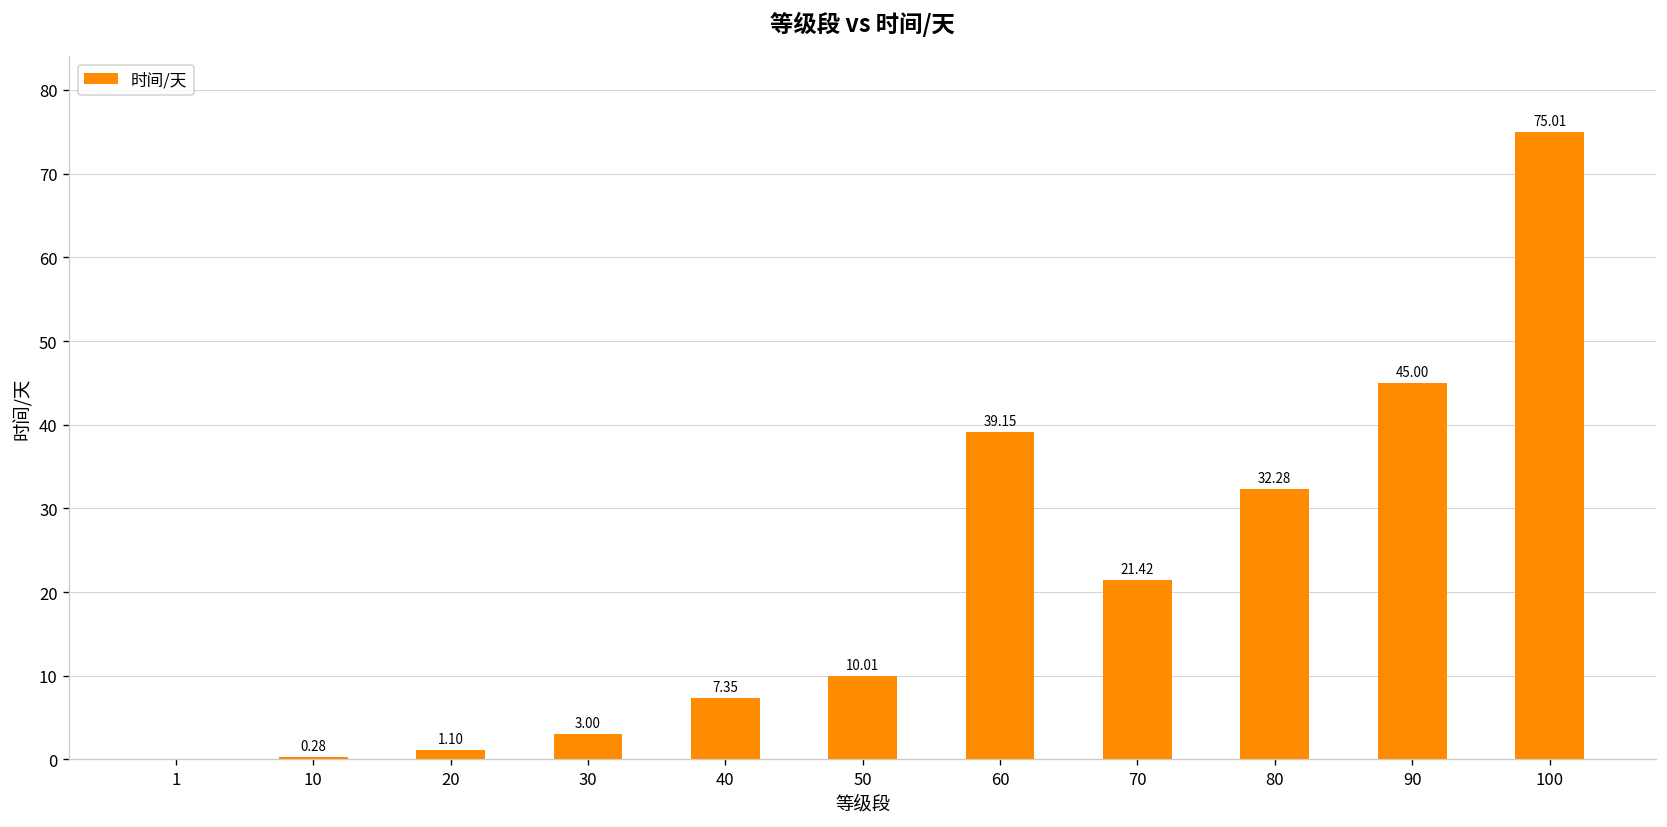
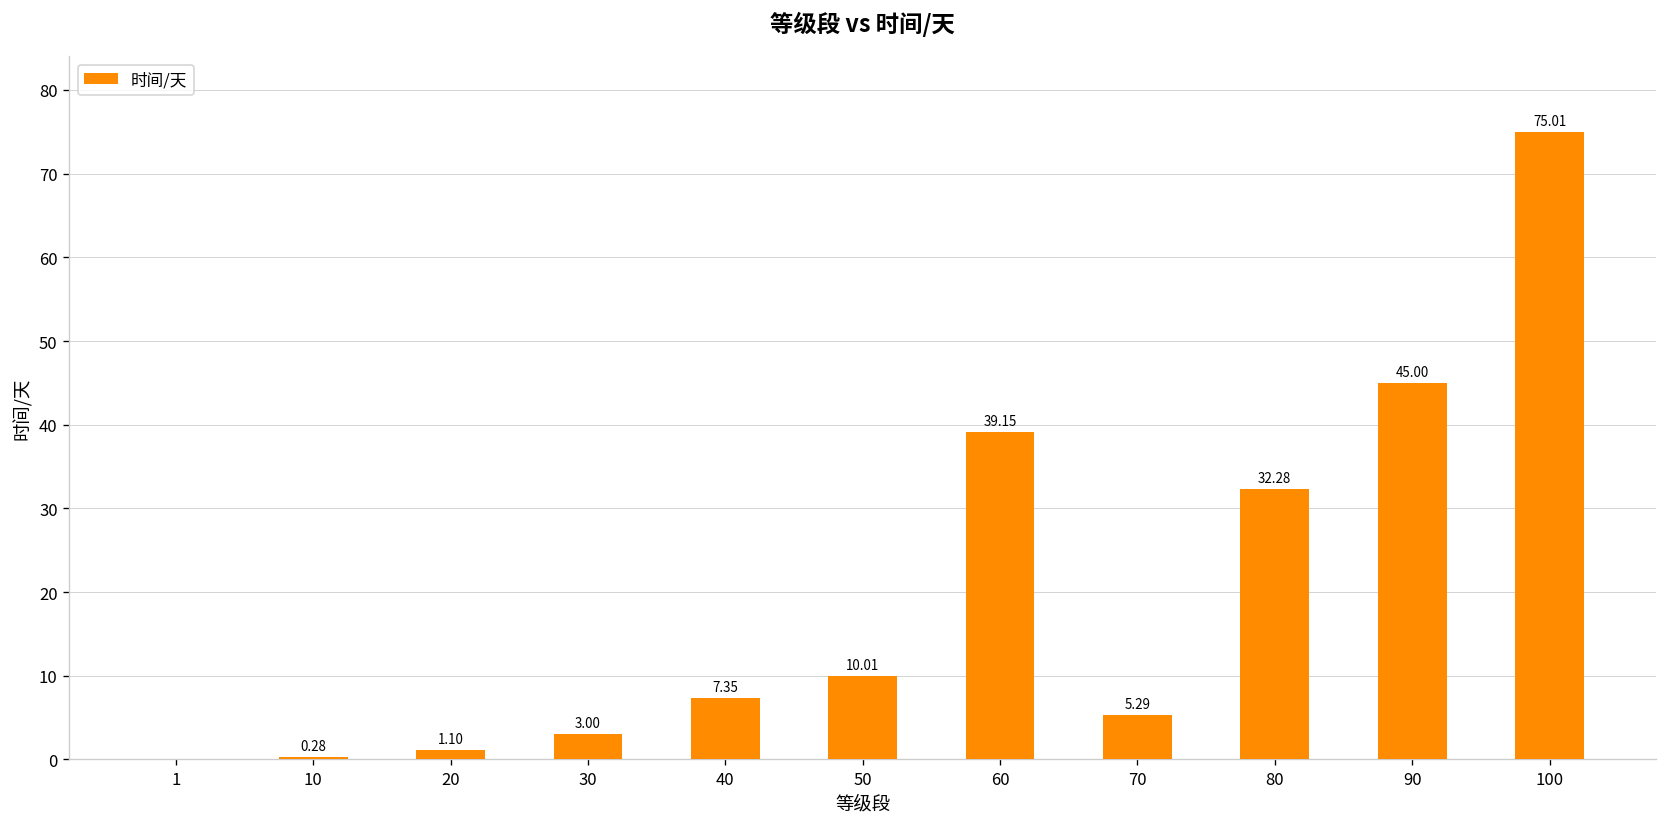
  {
    "10": 0.28,
    "20": 1.10,
    "30": 3.00,
    "40": 7.35,
    "50": 10.01,
    "60": 39.15,
-   "70": 21.42,
+   "70": 5.29,
    "80": 32.28,
    "90": 45.00,
    "100": 75.01
  }
